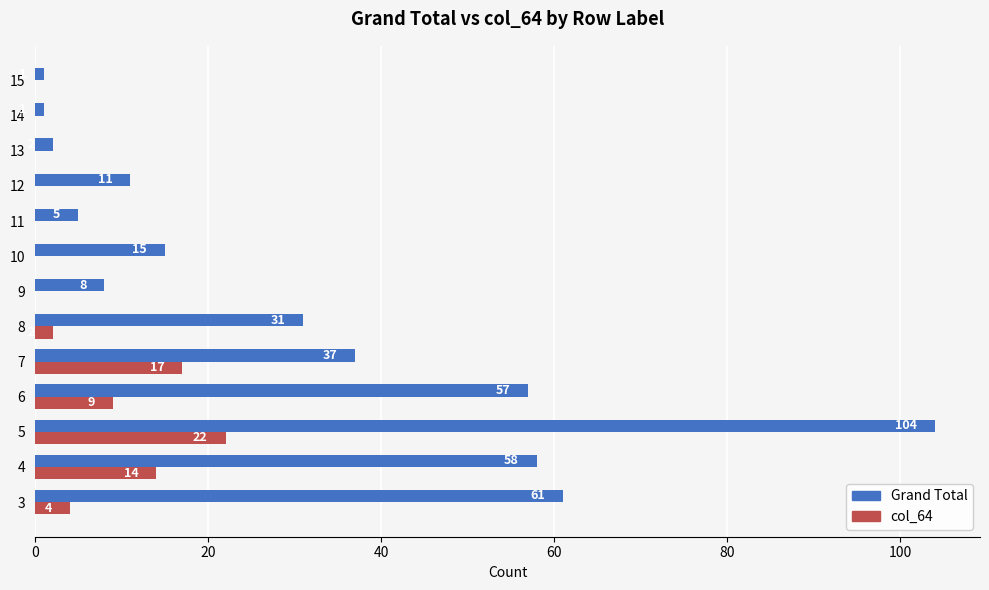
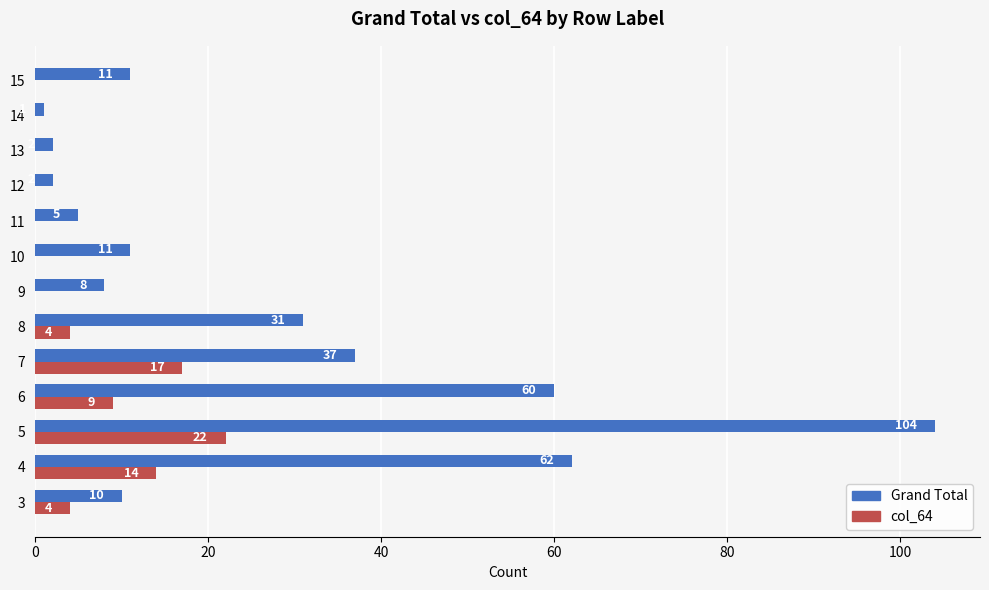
  {
    "Grand Total": {
-     "15": 1,
-     "12": 11,
+     "15": 11,
+     "12": 2,
      "11": 5,
-     "10": 15,
+     "10": 11,
      "9": 8,
      "8": 31,
      "7": 37,
-     "6": 57,
+     "6": 60,
      "5": 104,
-     "4": 58,
-     "3": 61
+     "4": 62,
+     "3": 10
    },
    "col_64": {
      "15": 0,
      "14": 0,
      "13": 0,
      "12": 0,
      "11": 0,
      "10": 0,
      "9": 0,
-     "8": 2
+     "8": 4
    }
  }
